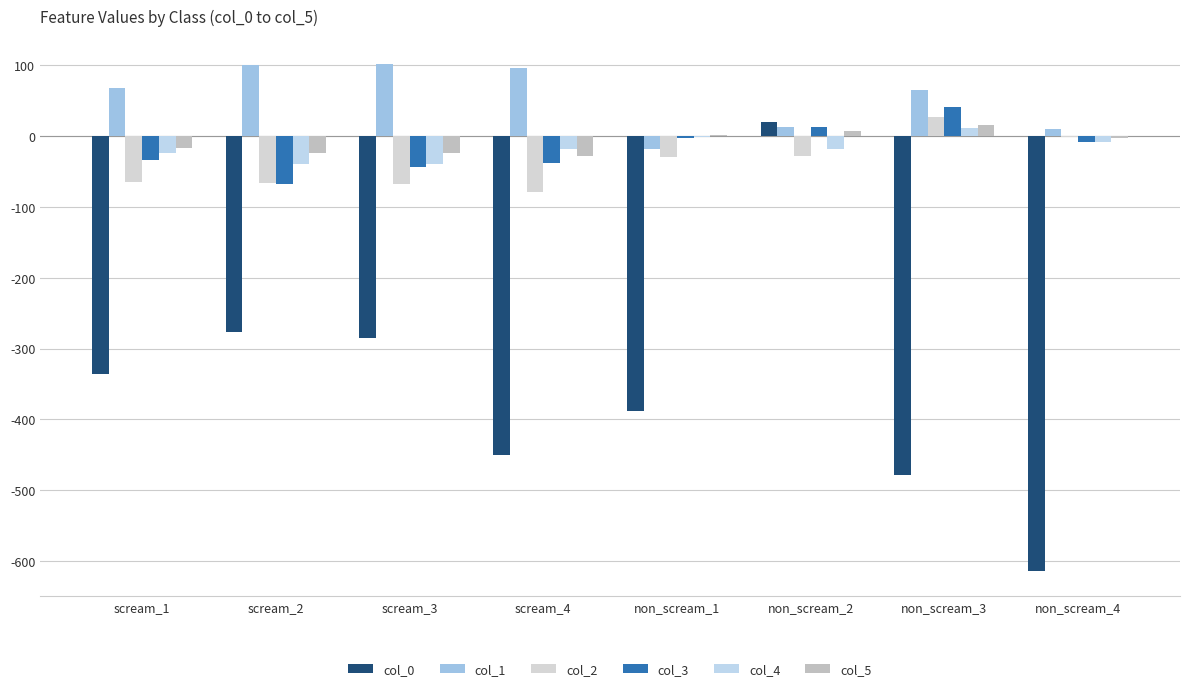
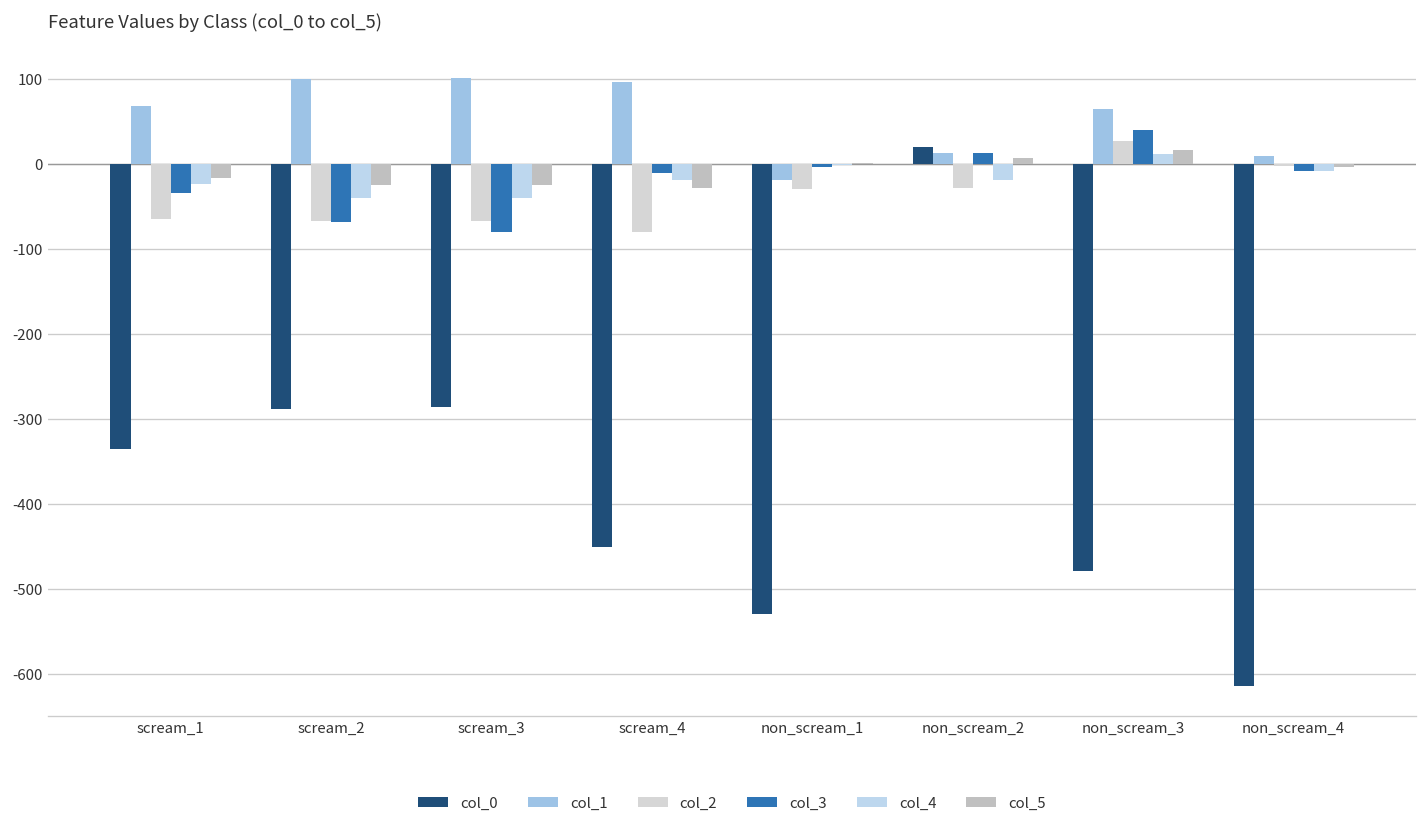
  {
    "col_0": {
      "scream_1": -340,
-     "scream_2": -280,
+     "scream_2": -290,
      "scream_3": -290,
      "scream_4": -450,
-     "non_scream_1": -390,
+     "non_scream_1": -530,
      "non_scream_2": 20,
      "non_scream_3": -480,
      "non_scream_4": -610
    },
    "col_3": {
      "scream_1": -30,
      "scream_2": -70,
-     "scream_3": -40,
-     "scream_4": -40,
+     "scream_3": -80,
+     "scream_4": -10,
      "non_scream_2": 10,
      "non_scream_3": 40,
      "non_scream_4": -10
    }
  }
